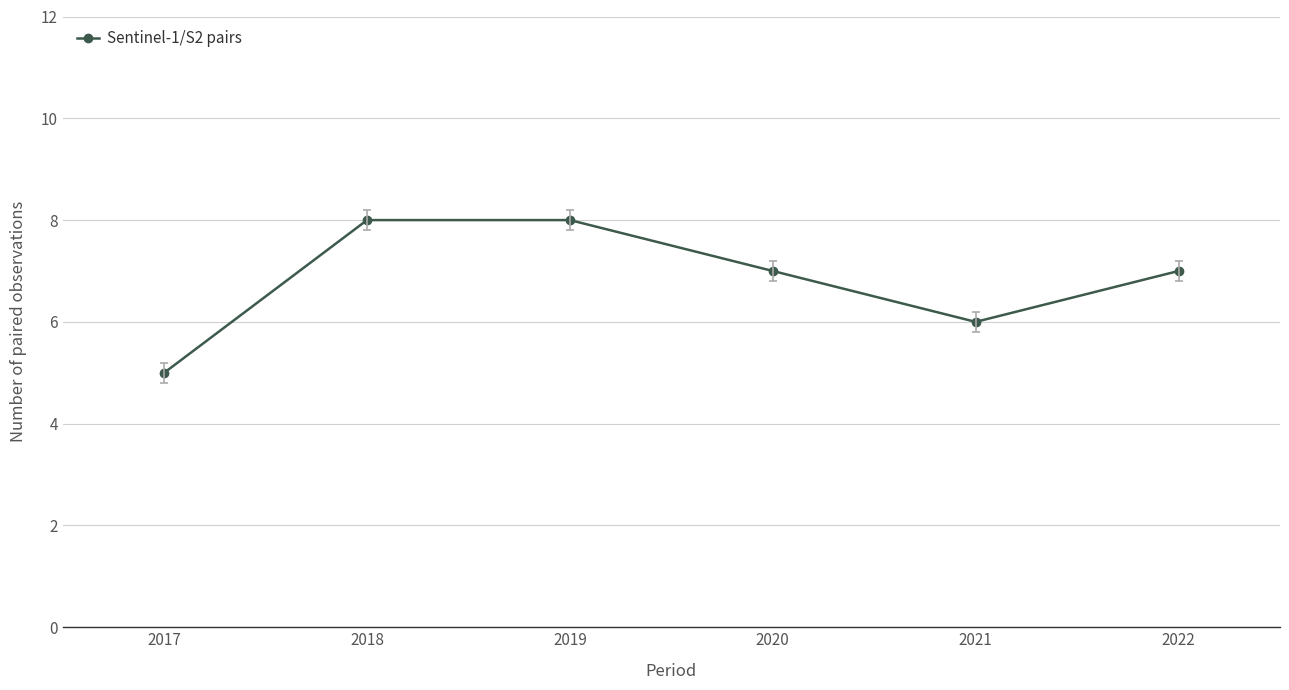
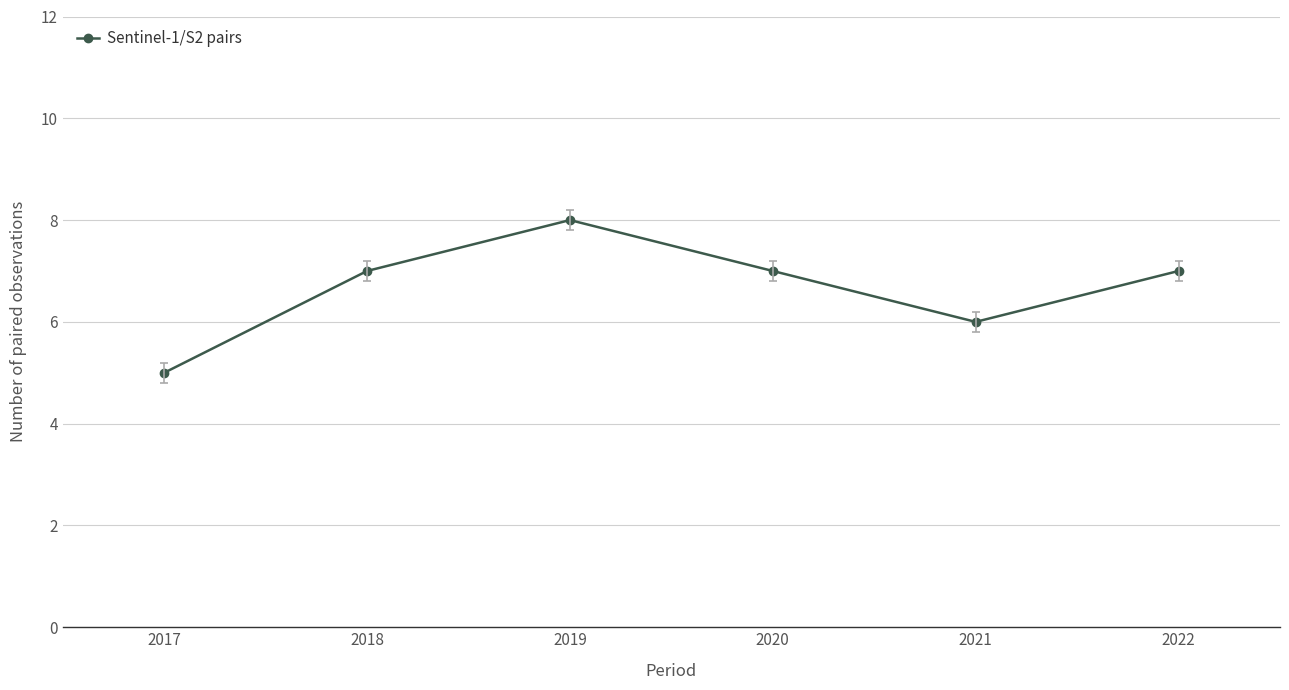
  {
    "Sentinel-1/S2 pairs": {
      "2017": 5,
-     "2018": 8,
+     "2018": 7,
      "2019": 8,
      "2020": 7,
      "2021": 6,
      "2022": 7
    }
  }
